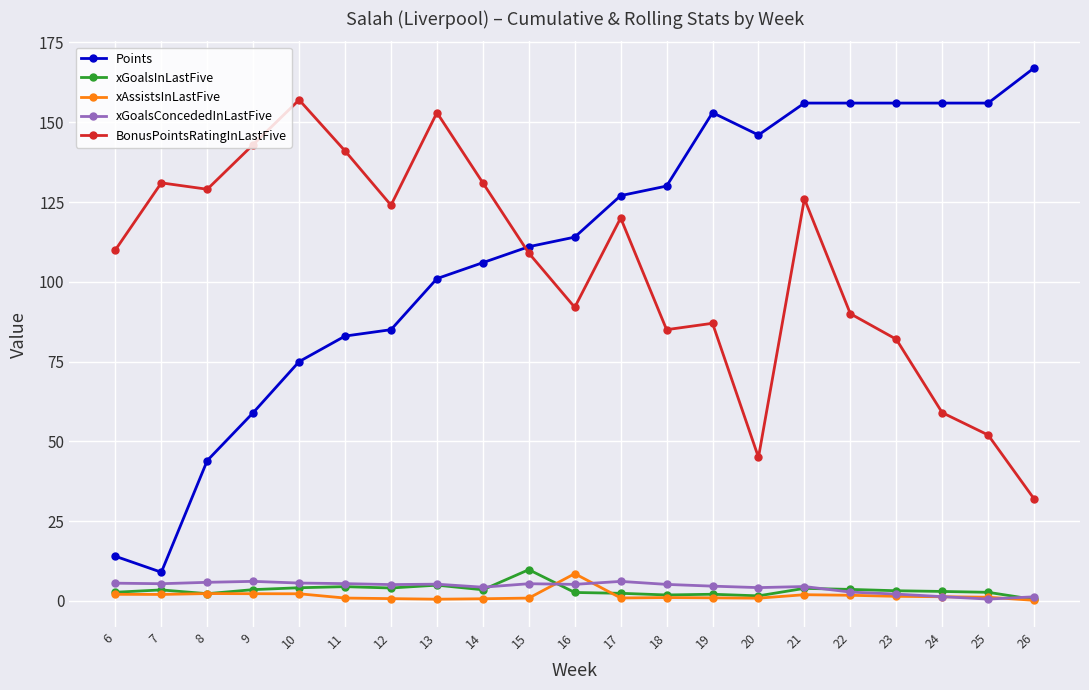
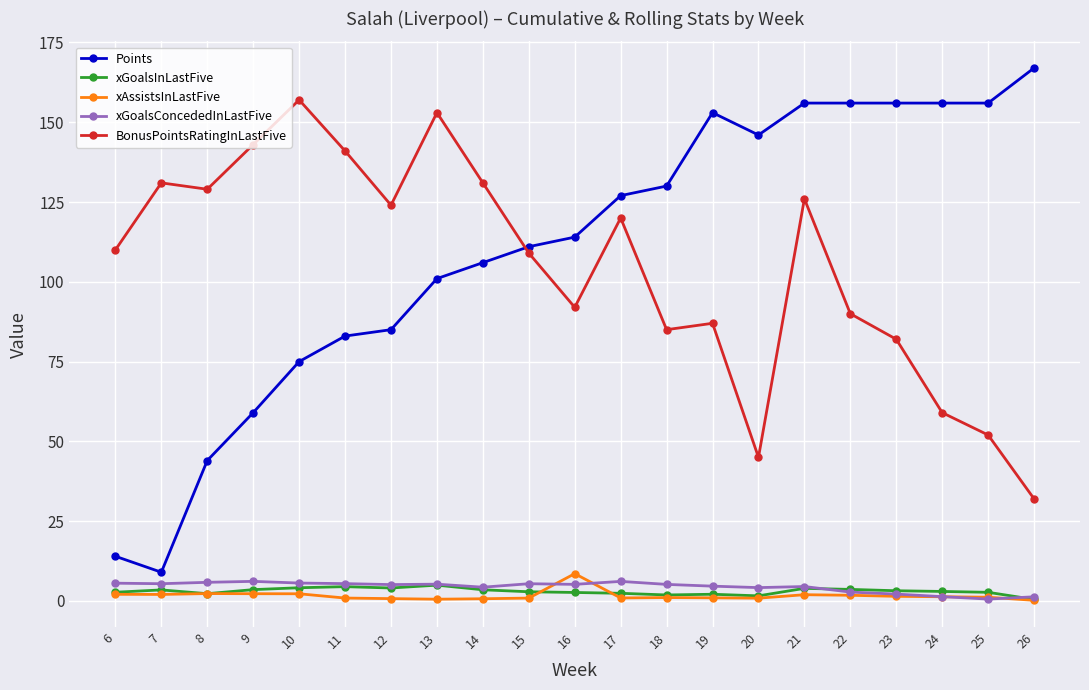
  {
    "Points": {
      "6": 14,
      "7": 9,
      "8": 44,
      "9": 59,
      "10": 75,
      "11": 83,
      "12": 85,
      "13": 101,
      "14": 106,
      "15": 111,
      "16": 114,
      "17": 127,
      "18": 130,
      "19": 153,
      "20": 146,
      "21": 156,
      "22": 156,
      "23": 156,
      "24": 156,
      "25": 156,
      "26": 167
    },
    "xGoalsInLastFive": {
      "7": 3,
      "9": 4,
      "10": 4,
      "11": 4,
      "12": 4,
      "14": 4,
-     "15": 10,
+     "15": 3,
      "16": 3,
      "17": 2,
      "18": 2,
      "19": 2,
      "22": 4,
      "23": 3,
      "24": 3,
      "25": 3
    },
    "xAssistsInLastFive": {
      "7": 2,
      "9": 2,
      "10": 2,
      "11": 1,
      "12": 1,
      "13": 1,
      "14": 1,
      "15": 1,
      "16": 9,
      "17": 1,
      "18": 1,
      "19": 1,
      "21": 2,
      "22": 2
    },
    "xGoalsConcededInLastFive": {
      "6": 6,
      "7": 5,
      "8": 6,
      "9": 6,
      "10": 6,
      "11": 5,
      "12": 5,
      "14": 4,
      "15": 5,
      "16": 5,
      "17": 6,
      "18": 5,
      "19": 5,
      "20": 4,
      "22": 3,
      "26": 1
    },
    "BonusPointsRatingInLastFive": {
      "6": 110,
      "7": 131,
      "8": 129,
      "10": 157,
      "11": 141,
      "12": 124,
      "13": 153,
      "14": 131,
      "15": 109,
      "16": 92,
      "17": 120,
      "18": 85,
      "19": 87,
      "20": 45,
      "21": 126,
      "22": 90,
      "23": 82,
      "24": 59,
      "25": 52,
      "26": 32
    }
  }
